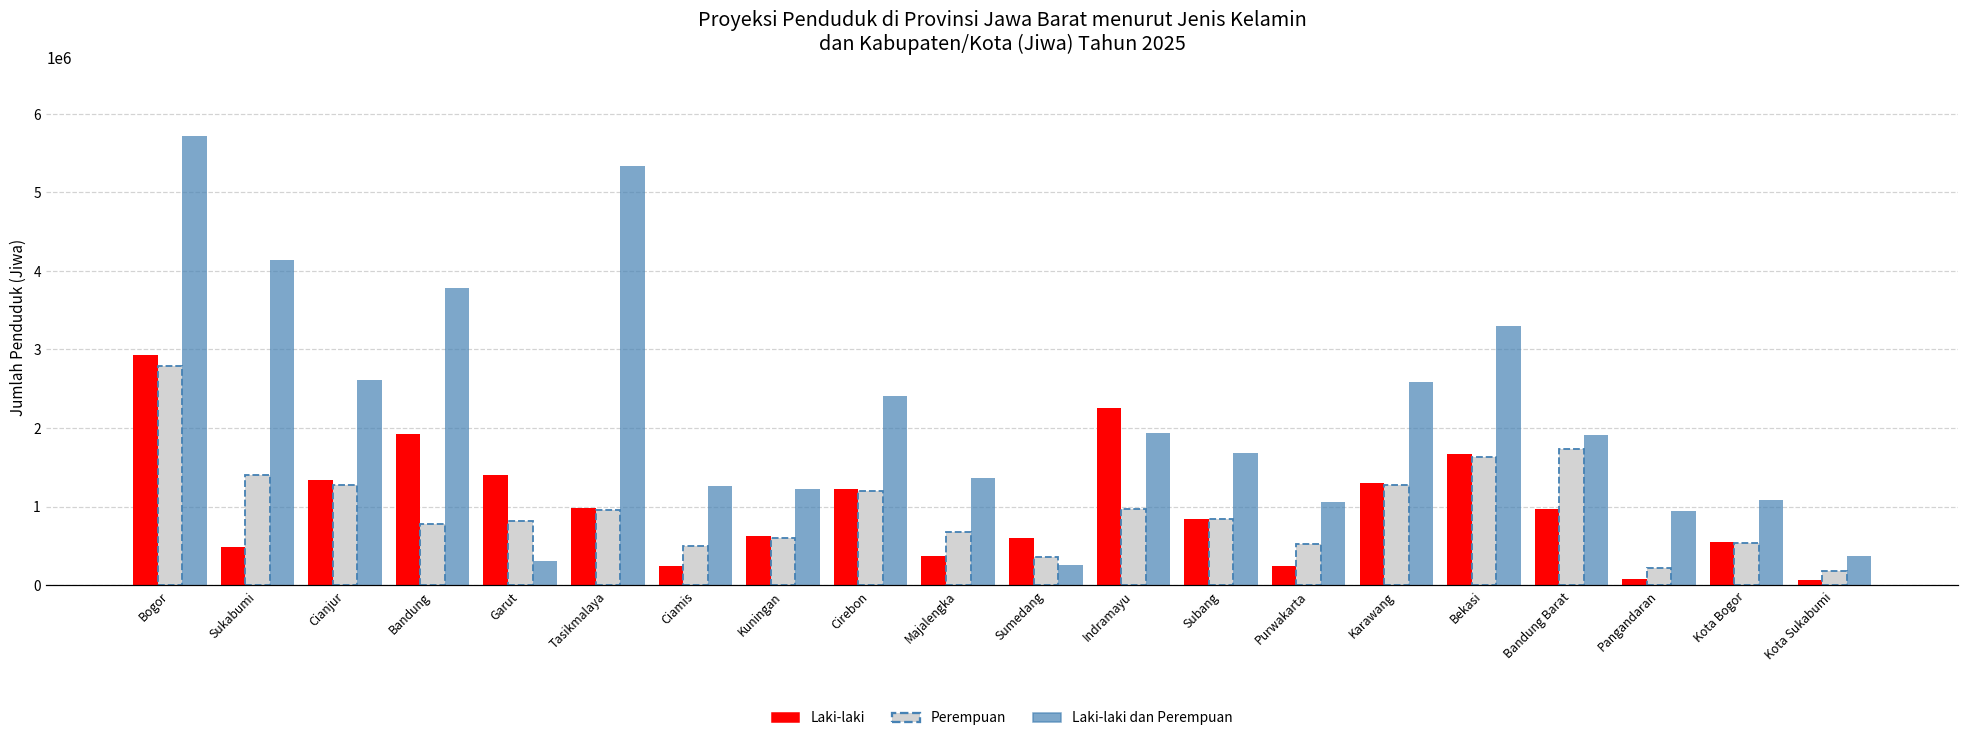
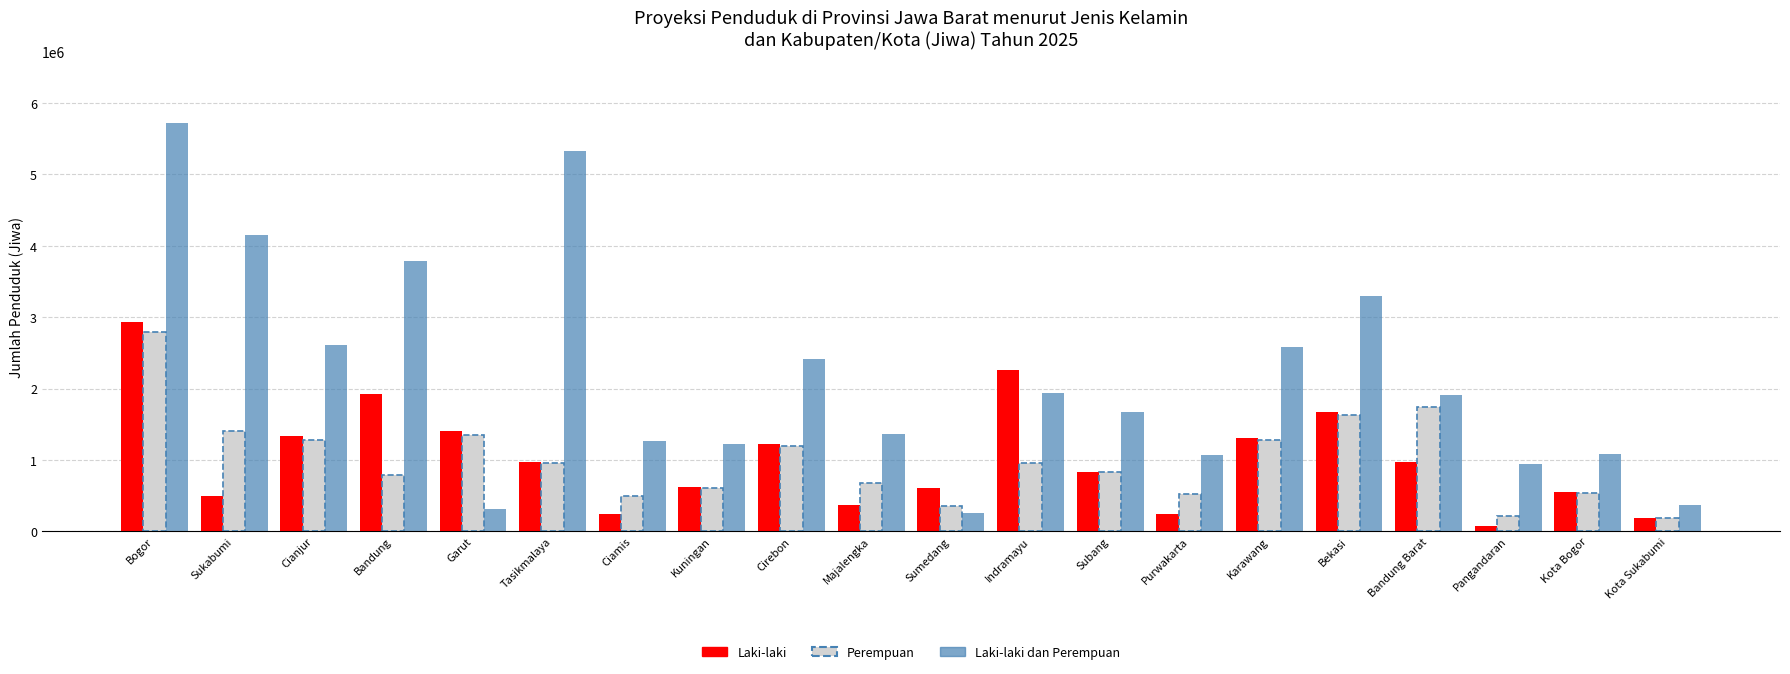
  {
    "Laki-laki": {
      "Bogor": 2900000,
      "Sukabumi": 500000,
      "Cianjur": 1300000,
      "Bandung": 1900000,
      "Garut": 1400000,
      "Tasikmalaya": 1000000,
      "Ciamis": 200000,
      "Kuningan": 600000,
      "Cirebon": 1200000,
      "Majalengka": 400000,
      "Sumedang": 600000,
      "Indramayu": 2300000,
      "Subang": 800000,
      "Purwakarta": 200000,
      "Karawang": 1300000,
      "Bekasi": 1700000,
      "Bandung Barat": 1000000,
      "Pangandaran": 100000,
      "Kota Bogor": 500000,
-     "Kota Sukabumi": 100000
+     "Kota Sukabumi": 200000
    },
    "Perempuan": {
      "Bogor": 2800000,
      "Sukabumi": 1400000,
      "Cianjur": 1300000,
      "Bandung": 800000,
-     "Garut": 800000,
+     "Garut": 1300000,
      "Tasikmalaya": 1000000,
      "Ciamis": 500000,
      "Kuningan": 600000,
      "Cirebon": 1200000,
      "Majalengka": 700000,
      "Sumedang": 400000,
      "Indramayu": 1000000,
      "Subang": 800000,
      "Purwakarta": 500000,
      "Karawang": 1300000,
      "Bekasi": 1600000,
      "Bandung Barat": 1700000,
      "Pangandaran": 200000,
      "Kota Bogor": 500000,
      "Kota Sukabumi": 200000
    },
    "Laki-laki dan Perempuan": {
      "Bogor": 5700000,
      "Sukabumi": 4100000,
      "Cianjur": 2600000,
      "Bandung": 3800000,
      "Garut": 300000,
      "Tasikmalaya": 5300000,
      "Ciamis": 1300000,
      "Kuningan": 1200000,
      "Cirebon": 2400000,
      "Majalengka": 1400000,
      "Sumedang": 300000,
      "Indramayu": 1900000,
      "Subang": 1700000,
      "Purwakarta": 1100000,
      "Karawang": 2600000,
      "Bekasi": 3300000,
      "Bandung Barat": 1900000,
      "Pangandaran": 900000,
      "Kota Bogor": 1100000,
      "Kota Sukabumi": 400000
    }
  }
